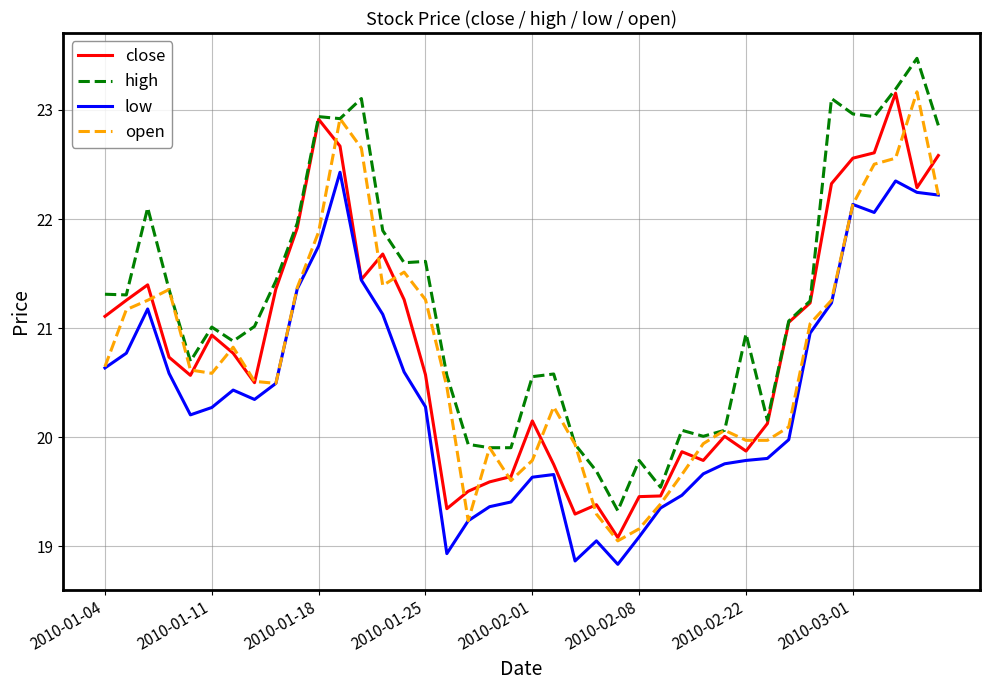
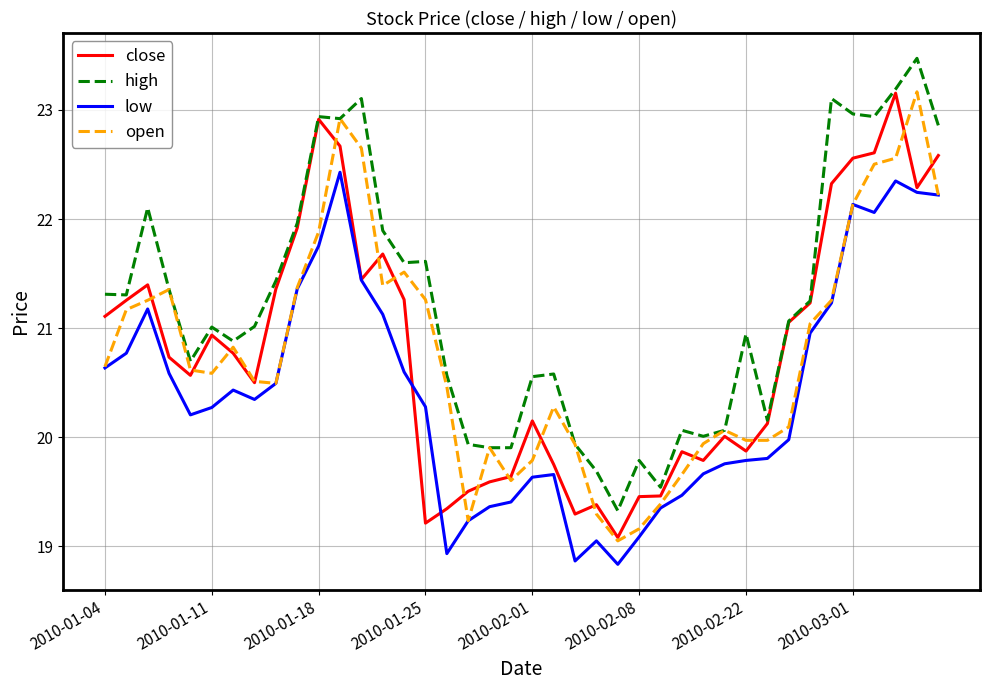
  {
    "close": {
      "2010-01-04": 21.11,
      "2010-01-11": 20.94,
      "2010-01-18": 22.91,
-     "2010-01-25": 20.57,
+     "2010-01-25": 19.21,
      "2010-02-01": 20.15,
      "2010-02-08": 19.45,
      "2010-02-22": 19.87,
      "2010-03-01": 22.56
    },
    "high": {
      "2010-01-04": 21.31,
      "2010-01-11": 21.01,
      "2010-01-18": 22.94,
      "2010-01-25": 21.61,
      "2010-02-01": 20.55,
      "2010-02-08": 19.79,
      "2010-02-22": 20.95,
      "2010-03-01": 22.96
    },
    "low": {
      "2010-01-11": 20.27,
      "2010-01-18": 21.75,
      "2010-01-25": 20.28,
      "2010-02-01": 19.63,
      "2010-02-08": 19.09,
      "2010-02-22": 19.79
    },
    "open": {
      "2010-01-11": 20.59,
      "2010-01-18": 21.88,
      "2010-01-25": 21.26,
      "2010-02-01": 19.79,
      "2010-02-08": 19.16,
      "2010-02-22": 19.97
    }
  }
